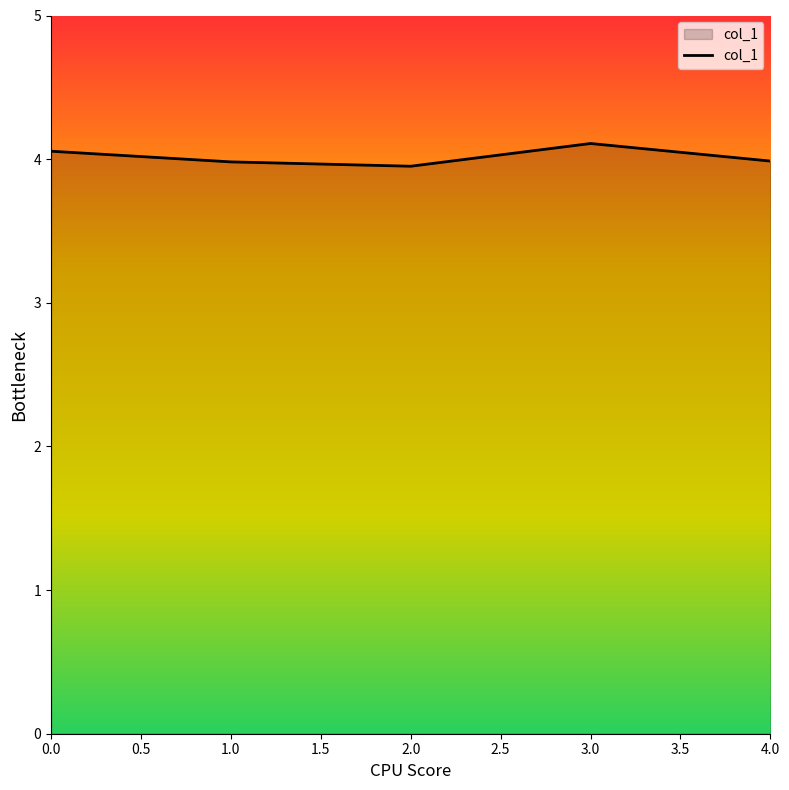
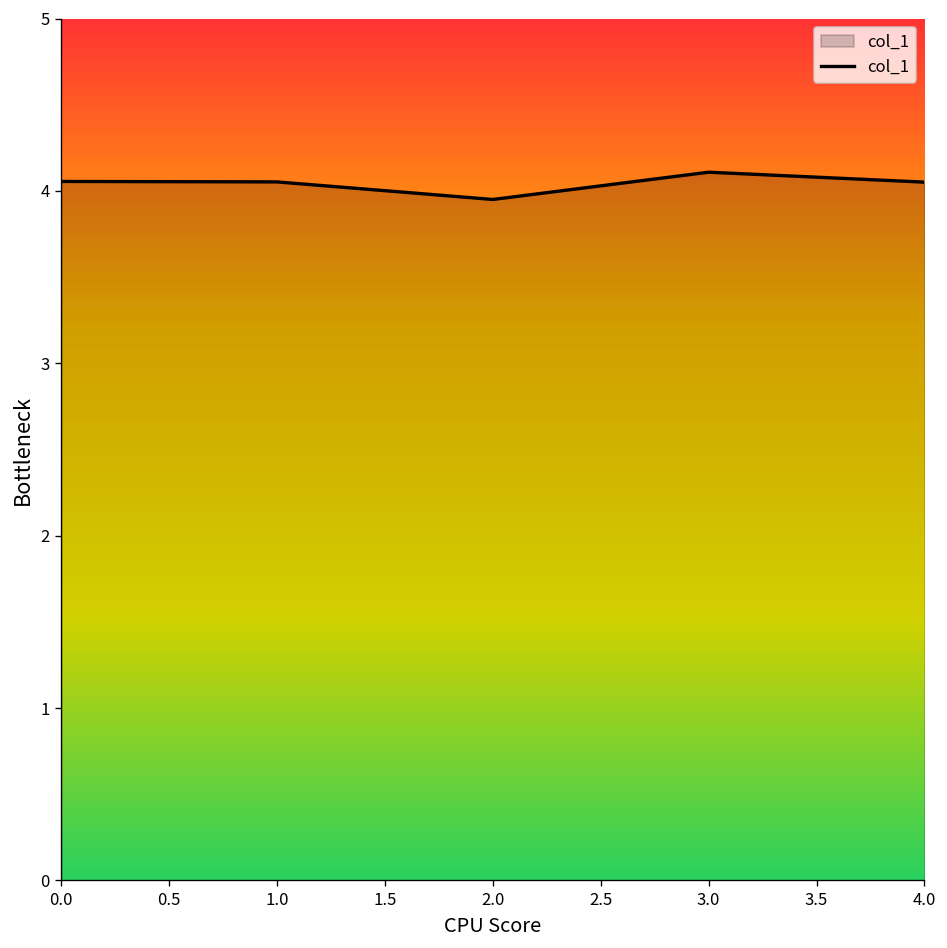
  {
    "0.0": 4.06,
-   "1.0": 3.98,
+   "1.0": 4.05,
    "2.0": 3.95,
    "3.0": 4.11,
-   "4.0": 3.99
+   "4.0": 4.05
  }
